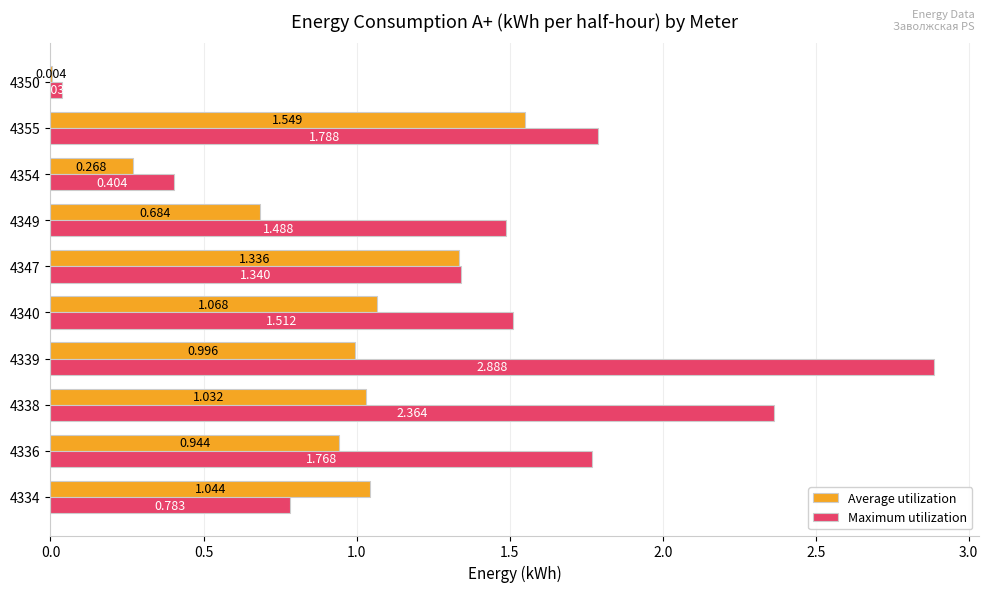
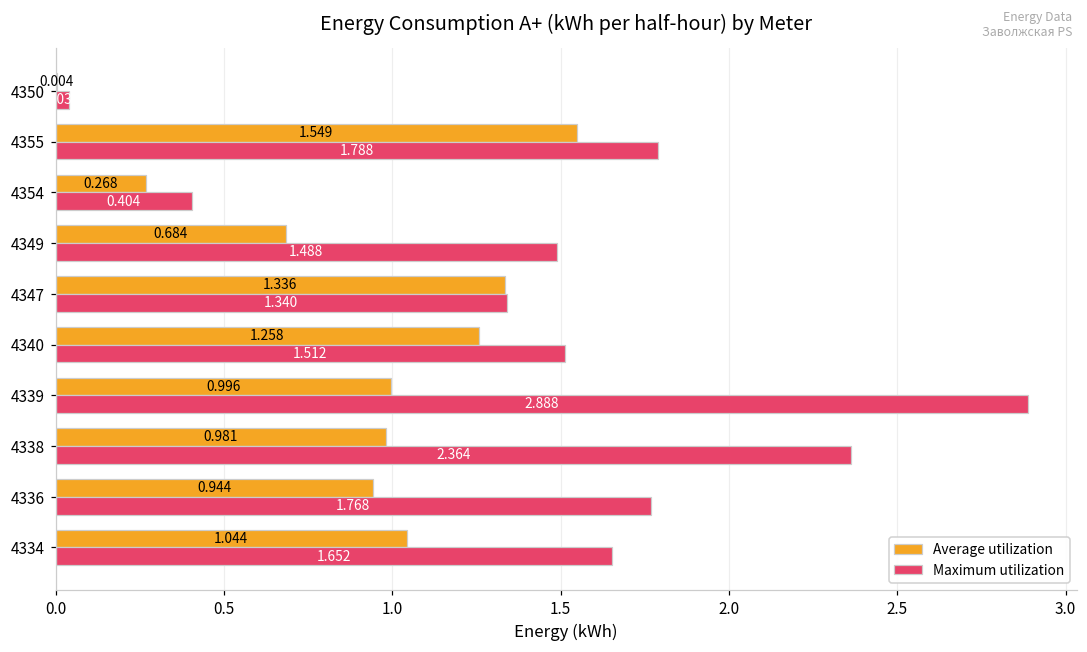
  {
    "Average utilization": {
      "4350": 0.004,
      "4355": 1.549,
      "4354": 0.268,
      "4349": 0.684,
      "4347": 1.336,
-     "4340": 1.068,
+     "4340": 1.258,
      "4339": 0.996,
-     "4338": 1.032,
+     "4338": 0.981,
      "4336": 0.944,
      "4334": 1.044
    },
    "Maximum utilization": {
      "4355": 1.788,
      "4354": 0.404,
      "4349": 1.488,
      "4347": 1.340,
      "4340": 1.512,
      "4339": 2.888,
      "4338": 2.364,
      "4336": 1.768,
-     "4334": 0.783
+     "4334": 1.652
    }
  }
